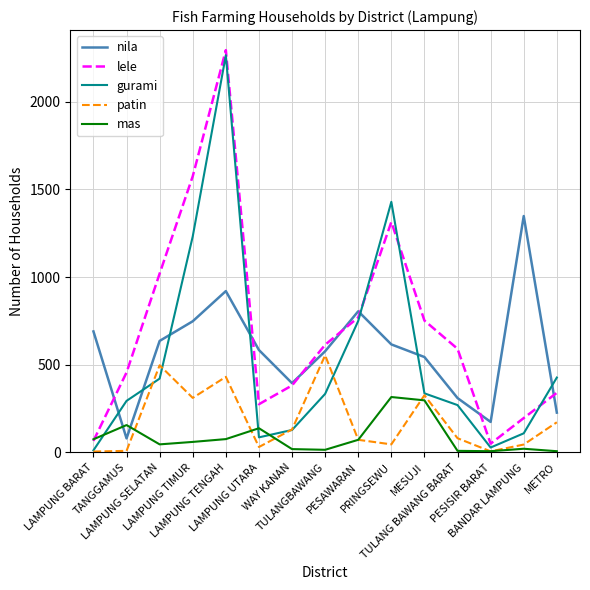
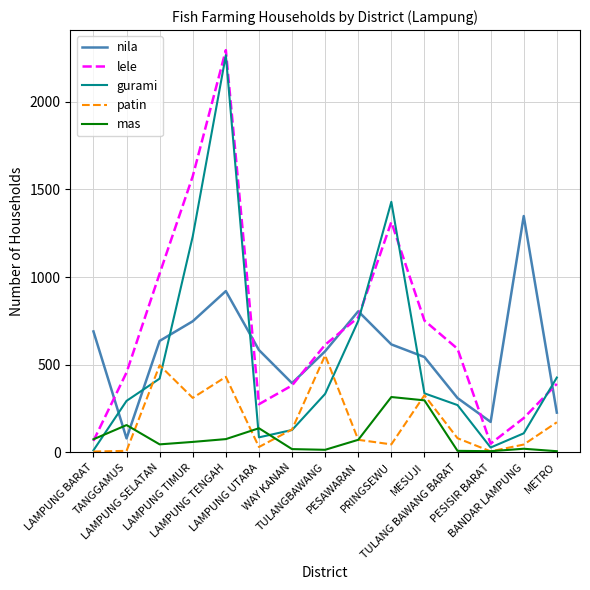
  {
    "nila": {
      "LAMPUNG BARAT": 690,
      "TANGGAMUS": 80,
      "LAMPUNG SELATAN": 640,
      "LAMPUNG TIMUR": 750,
      "LAMPUNG TENGAH": 920,
      "LAMPUNG UTARA": 580,
      "TULANGBAWANG": 580,
      "PESAWARAN": 810,
      "PRINGSEWU": 620,
      "MESUJI": 540,
      "TULANG BAWANG BARAT": 310,
      "PESISIR BARAT": 170,
      "BANDAR LAMPUNG": 1350,
      "METRO": 230
    },
    "lele": {
      "TANGGAMUS": 460,
      "LAMPUNG SELATAN": 1020,
      "LAMPUNG TIMUR": 1580,
      "LAMPUNG TENGAH": 2290,
      "LAMPUNG UTARA": 280,
      "TULANGBAWANG": 610,
      "PESAWARAN": 770,
      "PRINGSEWU": 1310,
      "MESUJI": 750,
      "TULANG BAWANG BARAT": 590,
      "PESISIR BARAT": 50,
      "BANDAR LAMPUNG": 200,
-     "METRO": 340
+     "METRO": 390
    },
    "gurami": {
      "TANGGAMUS": 290,
      "LAMPUNG SELATAN": 420,
      "LAMPUNG TIMUR": 1230,
      "LAMPUNG TENGAH": 2270,
      "LAMPUNG UTARA": 90,
      "TULANGBAWANG": 330,
      "PESAWARAN": 750,
      "PRINGSEWU": 1430,
      "TULANG BAWANG BARAT": 270,
      "PESISIR BARAT": 30,
      "BANDAR LAMPUNG": 110,
      "METRO": 430
    },
    "patin": {
      "TANGGAMUS": 10,
      "LAMPUNG SELATAN": 500,
      "LAMPUNG TIMUR": 310,
      "LAMPUNG TENGAH": 430,
      "LAMPUNG UTARA": 30,
      "TULANGBAWANG": 550,
      "PRINGSEWU": 50,
      "TULANG BAWANG BARAT": 80,
      "BANDAR LAMPUNG": 50,
      "METRO": 170
    },
    "mas": {
      "TANGGAMUS": 160,
      "LAMPUNG SELATAN": 50,
      "LAMPUNG TIMUR": 60,
      "LAMPUNG TENGAH": 80,
      "LAMPUNG UTARA": 140,
      "WAY KANAN": 20,
      "TULANGBAWANG": 20,
      "PRINGSEWU": 320,
      "MESUJI": 300,
      "TULANG BAWANG BARAT": 10,
      "BANDAR LAMPUNG": 20,
      "METRO": 10
    }
  }
